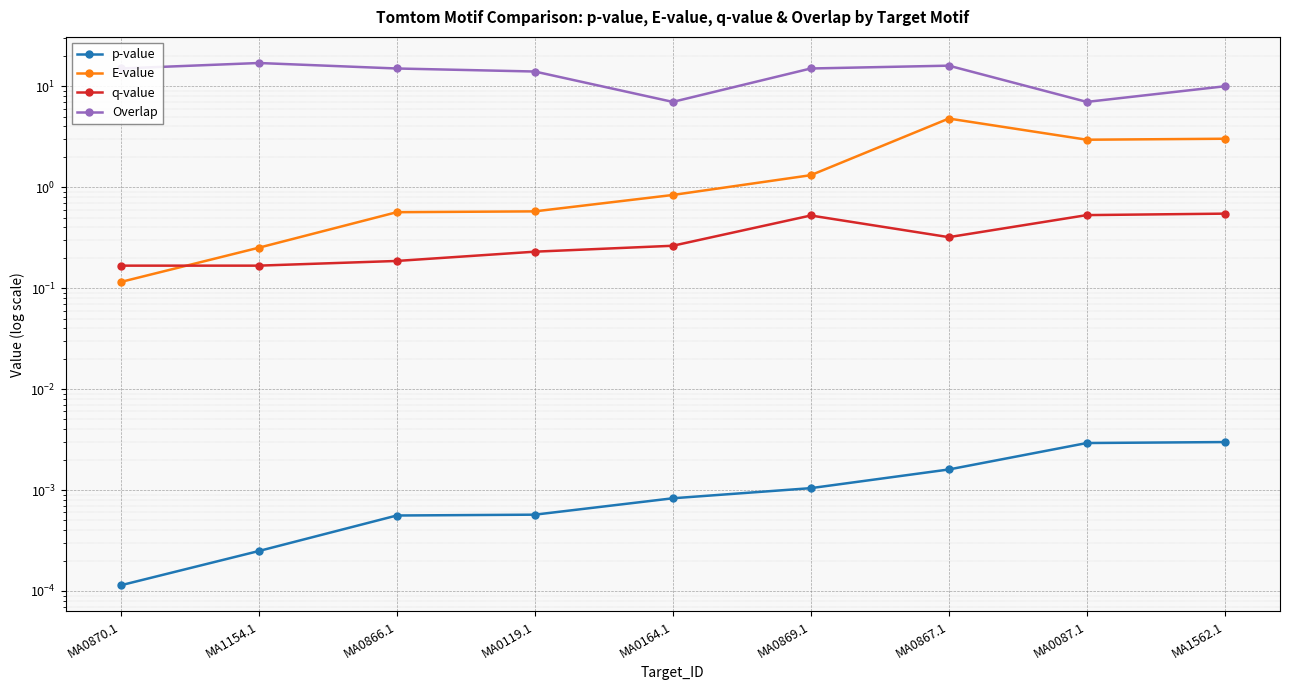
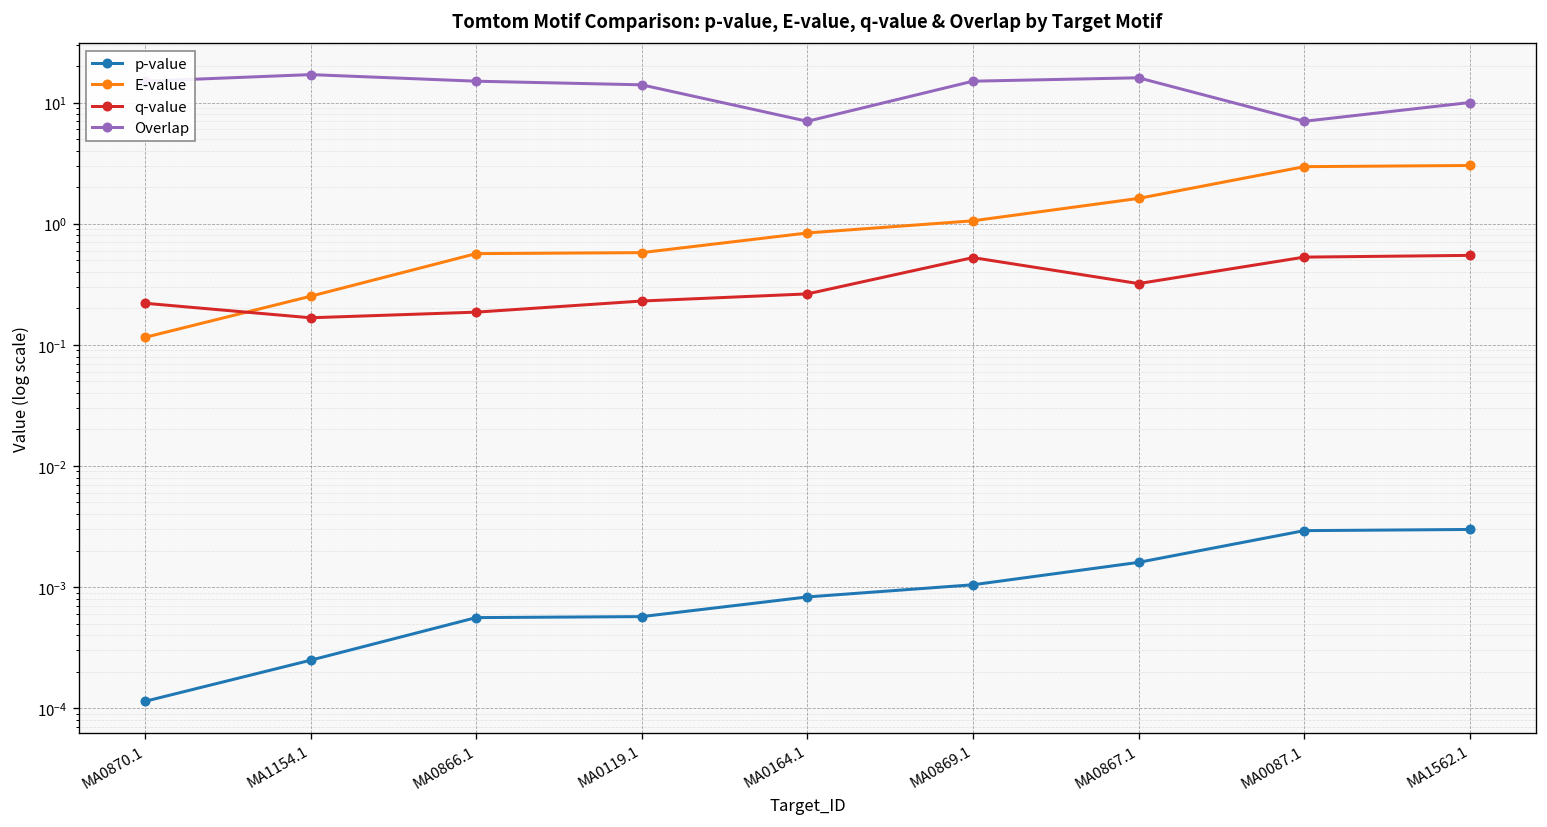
  {
    "p-value": {
      "MA0870.1": 0.00011,
      "MA1154.1": 0.00025,
      "MA0866.1": 0.0006,
      "MA0119.1": 0.0006,
      "MA0164.1": 0.0008,
      "MA0869.1": 0.0010,
      "MA0867.1": 0.0016,
      "MA0087.1": 0.0029,
      "MA1562.1": 0.0030
    },
    "E-value": {
      "MA0870.1": 0.12,
      "MA1154.1": 0.25,
      "MA0866.1": 0.6,
      "MA0119.1": 0.6,
      "MA0164.1": 0.8,
-     "MA0869.1": 1.3,
-     "MA0867.1": 5,
+     "MA0869.1": 1.1,
+     "MA0867.1": 1.6,
      "MA0087.1": 3.0,
      "MA1562.1": 3.0
    },
    "q-value": {
-     "MA0870.1": 0.17,
+     "MA0870.1": 0.22,
      "MA1154.1": 0.17,
      "MA0866.1": 0.19,
      "MA0119.1": 0.23,
      "MA0164.1": 0.26,
      "MA0869.1": 0.5,
      "MA0867.1": 0.32,
      "MA0087.1": 0.5,
      "MA1562.1": 0.5
    },
    "Overlap": {
      "MA1154.1": 17,
      "MA0866.1": 15,
      "MA0119.1": 14,
      "MA0164.1": 7,
      "MA0869.1": 15,
      "MA0867.1": 16,
      "MA0087.1": 7,
      "MA1562.1": 10
    }
  }
